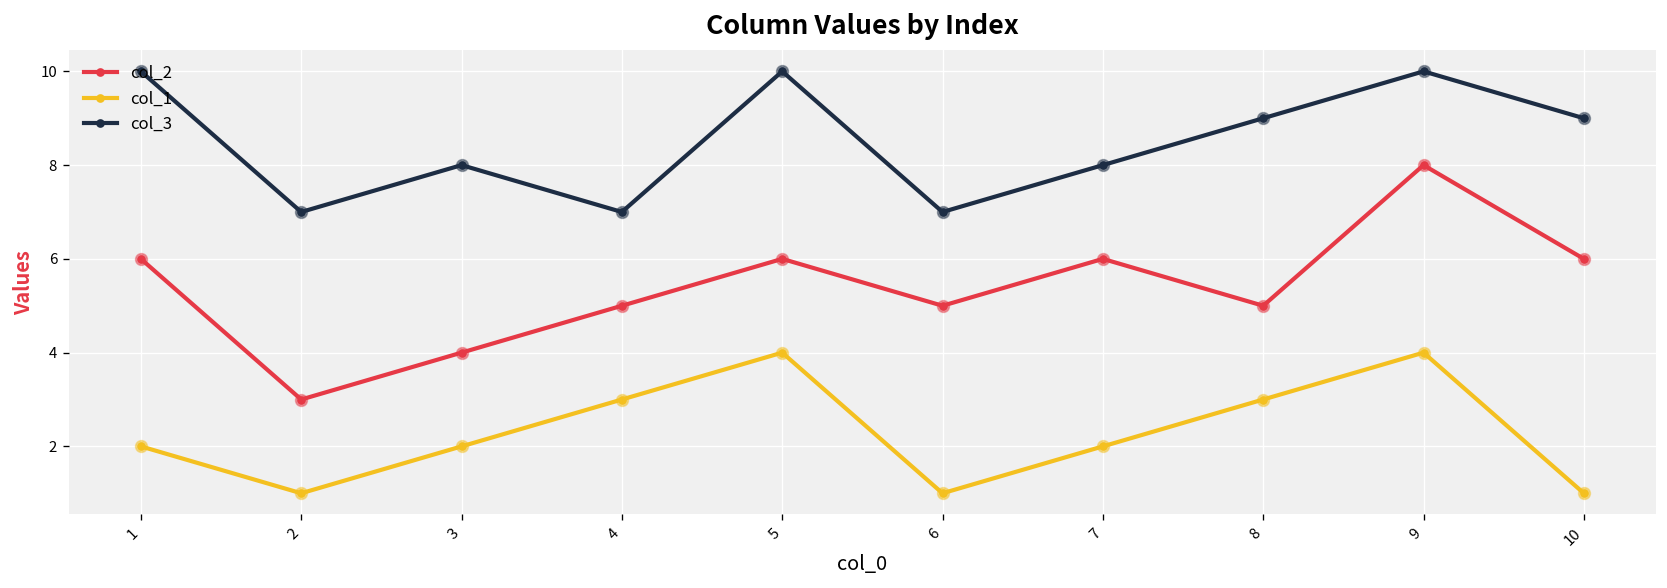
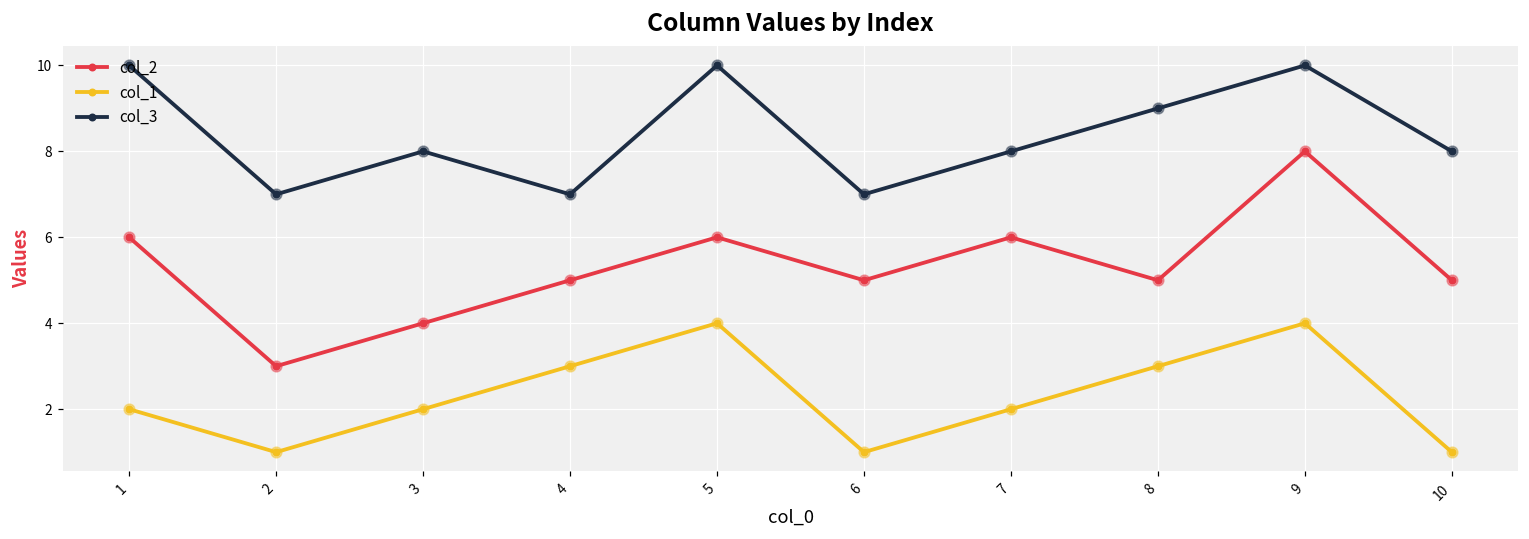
  {
    "col_2": {
      "1": 6,
      "2": 3,
      "3": 4,
      "4": 5,
      "5": 6,
      "6": 5,
      "7": 6,
      "8": 5,
      "9": 8,
-     "10": 6
+     "10": 5
    },
    "col_1": {
      "1": 2,
      "2": 1,
      "3": 2,
      "4": 3,
      "5": 4,
      "6": 1,
      "7": 2,
      "8": 3,
      "9": 4,
      "10": 1
    },
    "col_3": {
      "1": 10,
      "2": 7,
      "3": 8,
      "4": 7,
      "5": 10,
      "6": 7,
      "7": 8,
      "8": 9,
      "9": 10,
-     "10": 9
+     "10": 8
    }
  }
